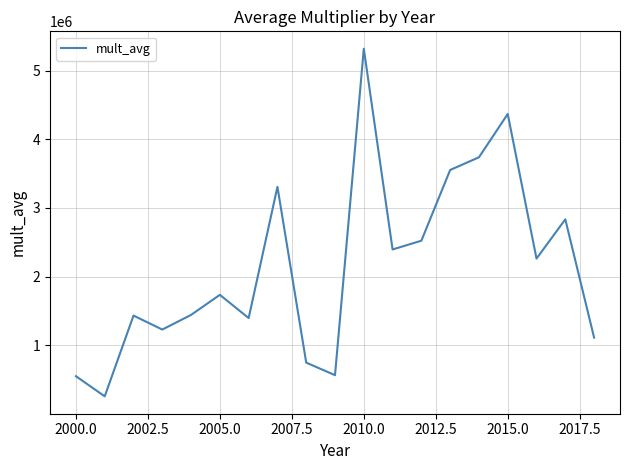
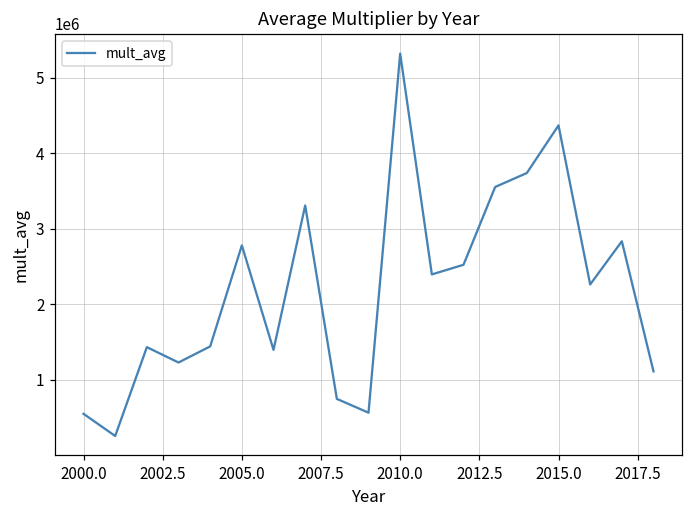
  {
    "2000.0": 500000,
-   "2005.0": 1700000,
+   "2005.0": 2800000,
    "2010.0": 5300000,
    "2015.0": 4400000
  }
